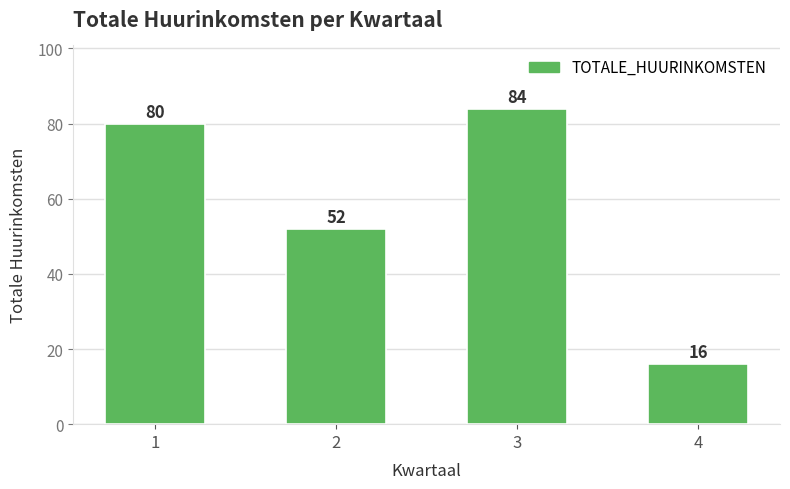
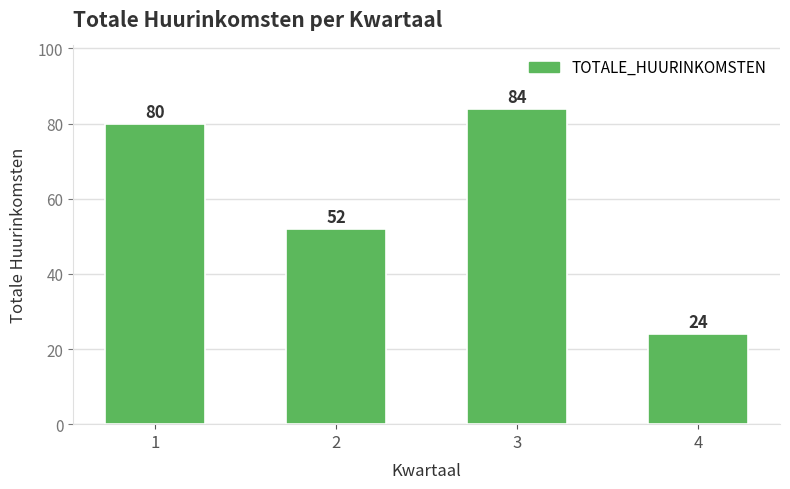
  {
    "1": 80,
    "2": 52,
    "3": 84,
-   "4": 16
+   "4": 24
  }
